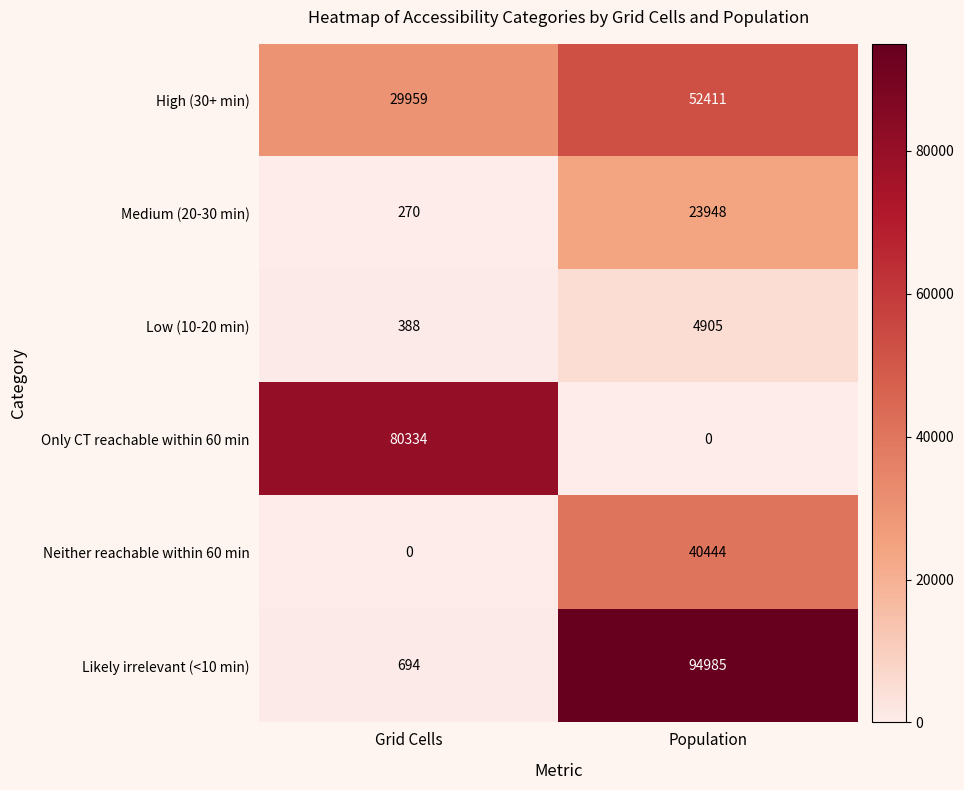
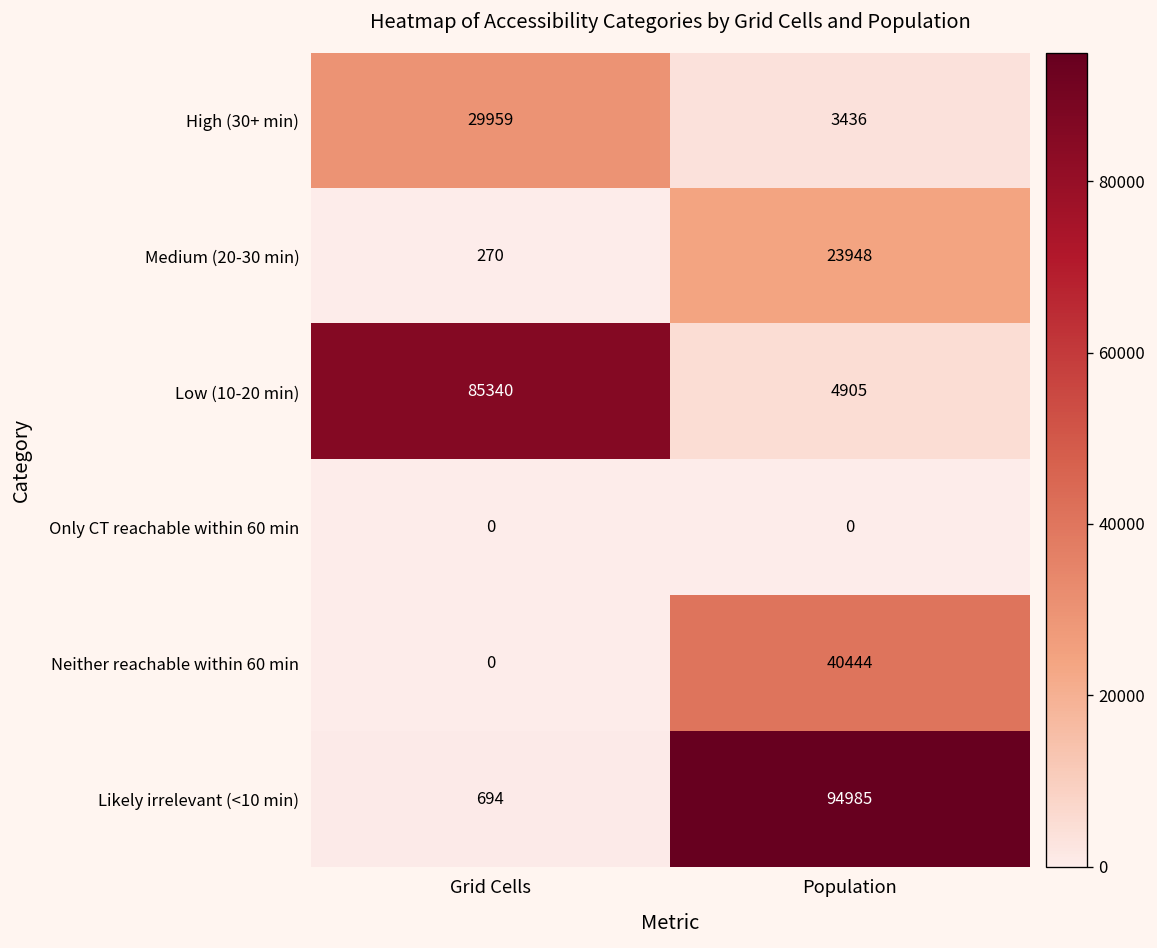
  {
    "High (30+ min)": {
      "Grid Cells": 29959,
-     "Population": 52411
+     "Population": 3436
    },
    "Medium (20-30 min)": {
      "Grid Cells": 270,
      "Population": 23948
    },
    "Low (10-20 min)": {
-     "Grid Cells": 388,
+     "Grid Cells": 85340,
      "Population": 4905
    },
    "Only CT reachable within 60 min": {
-     "Grid Cells": 80334,
+     "Grid Cells": 0,
      "Population": 0
    },
    "Neither reachable within 60 min": {
      "Grid Cells": 0,
      "Population": 40444
    },
    "Likely irrelevant (<10 min)": {
      "Grid Cells": 694,
      "Population": 94985
    }
  }
